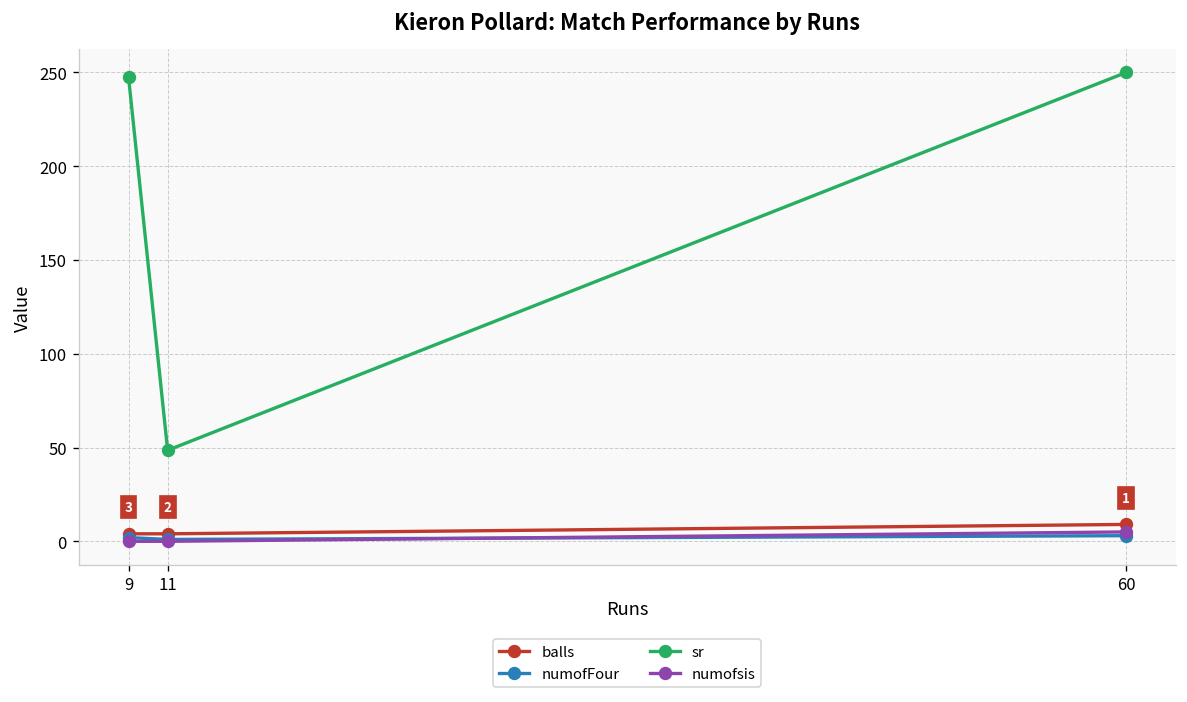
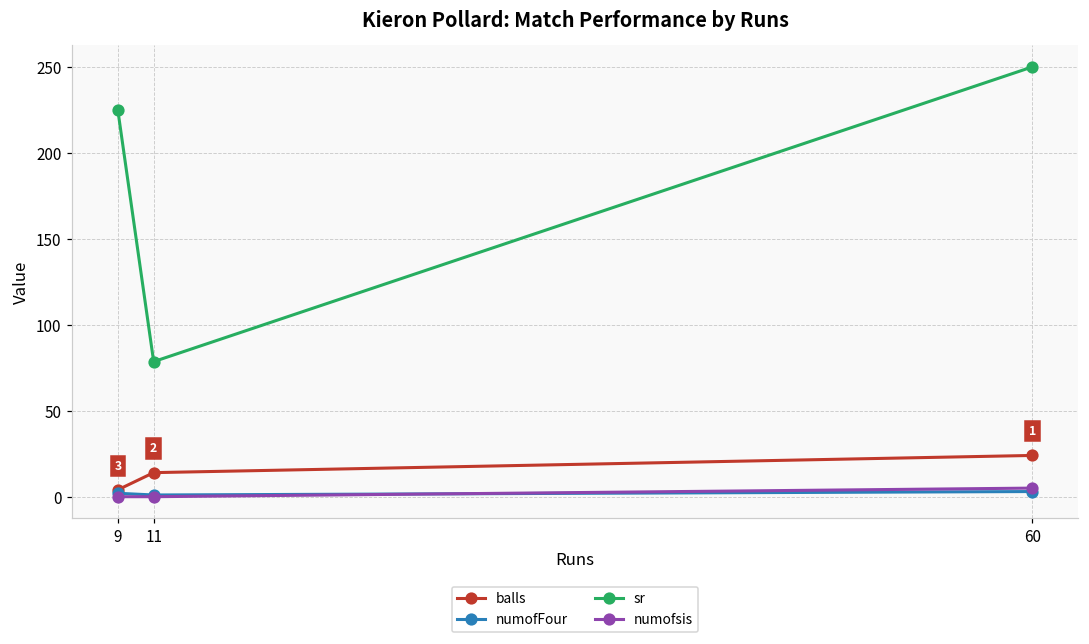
  {
    "balls": {
-     "11": 4,
-     "60": 9
+     "11": 14,
+     "60": 24
    },
    "numofFour": {
      "9": 2,
      "60": 3
    },
    "sr": {
-     "9": 248,
-     "11": 49,
+     "9": 225,
+     "11": 79,
      "60": 250
    },
    "numofsis": {
      "9": 0,
      "60": 5
    }
  }
